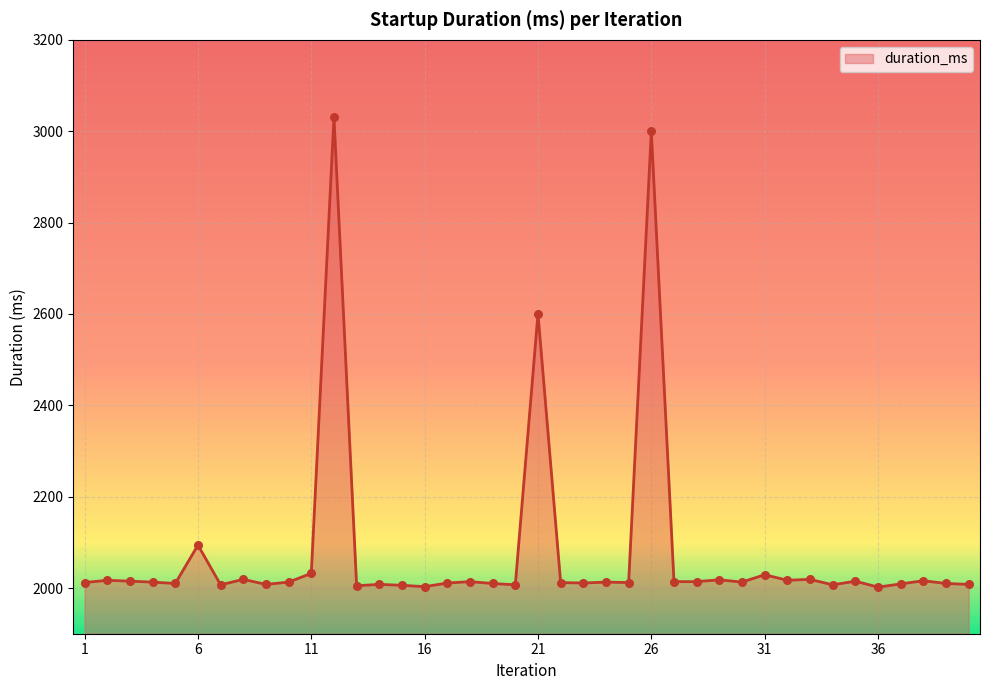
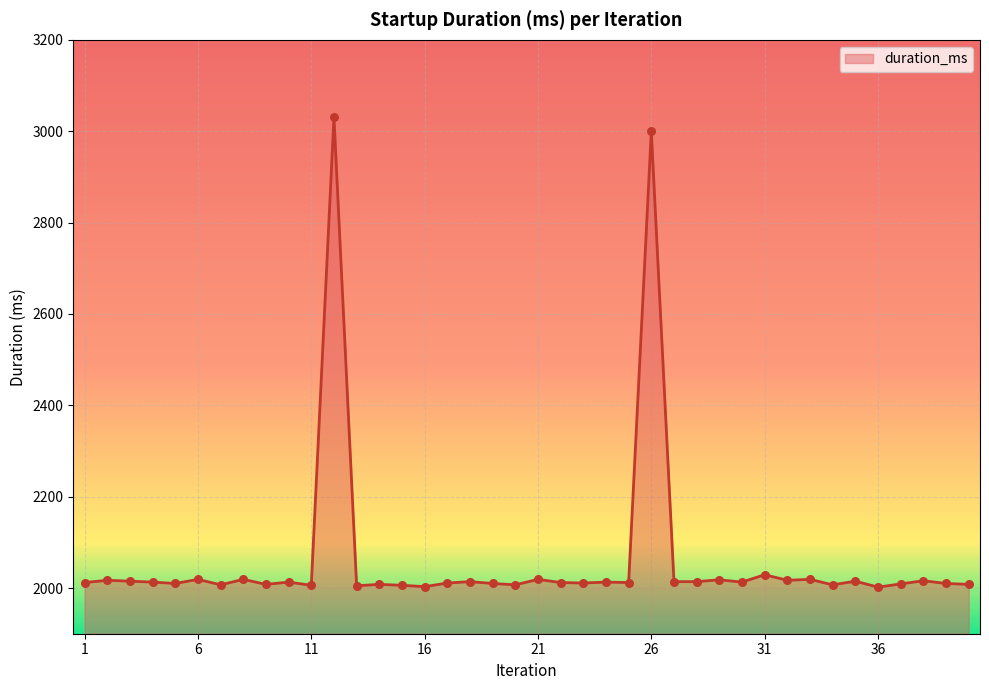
  {
    "1": 2010,
-   "6": 2090,
-   "11": 2030,
+   "6": 2020,
+   "11": 2010,
    "16": 2000,
-   "21": 2600,
+   "21": 2020,
    "26": 3000,
    "31": 2030,
    "36": 2000
  }
